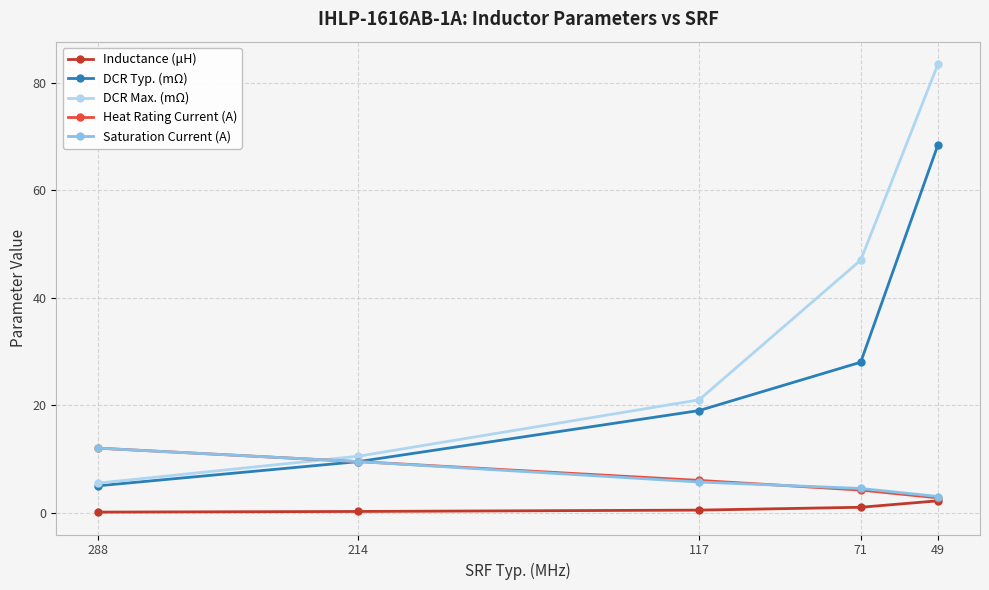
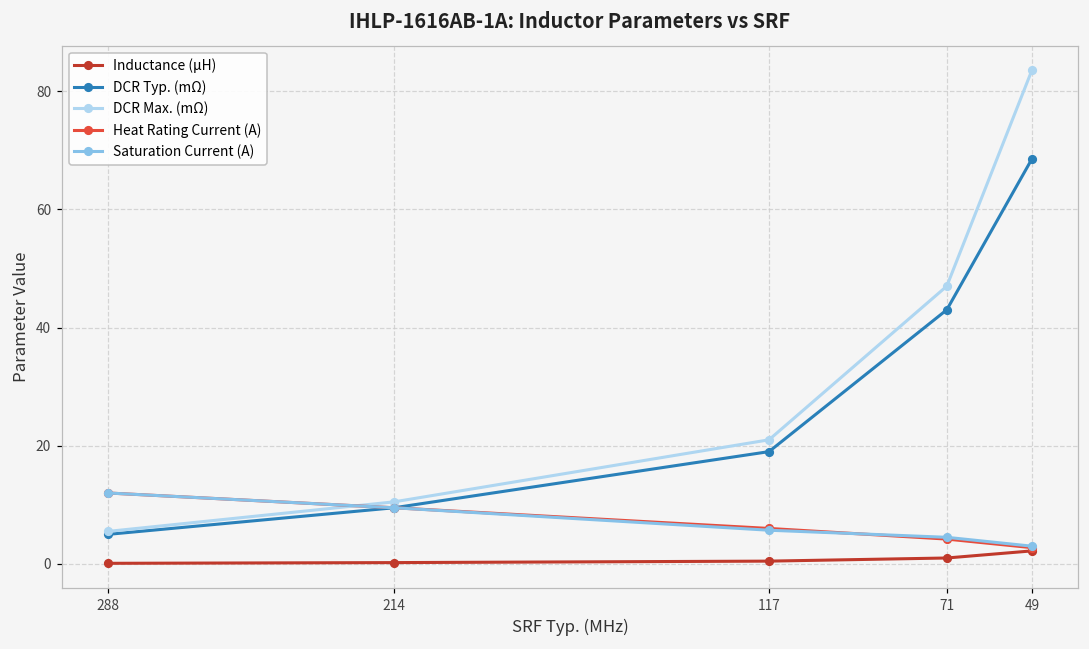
  {
    "DCR Typ. (mΩ)": {
      "288": 5,
      "117": 19,
-     "71": 28,
+     "71": 43,
      "49": 69
    }
  }
